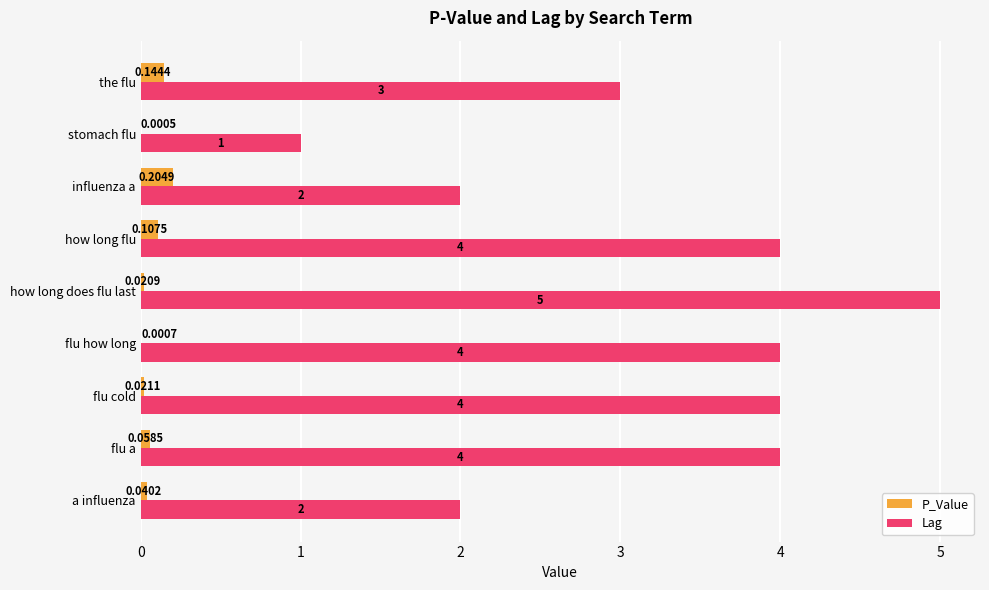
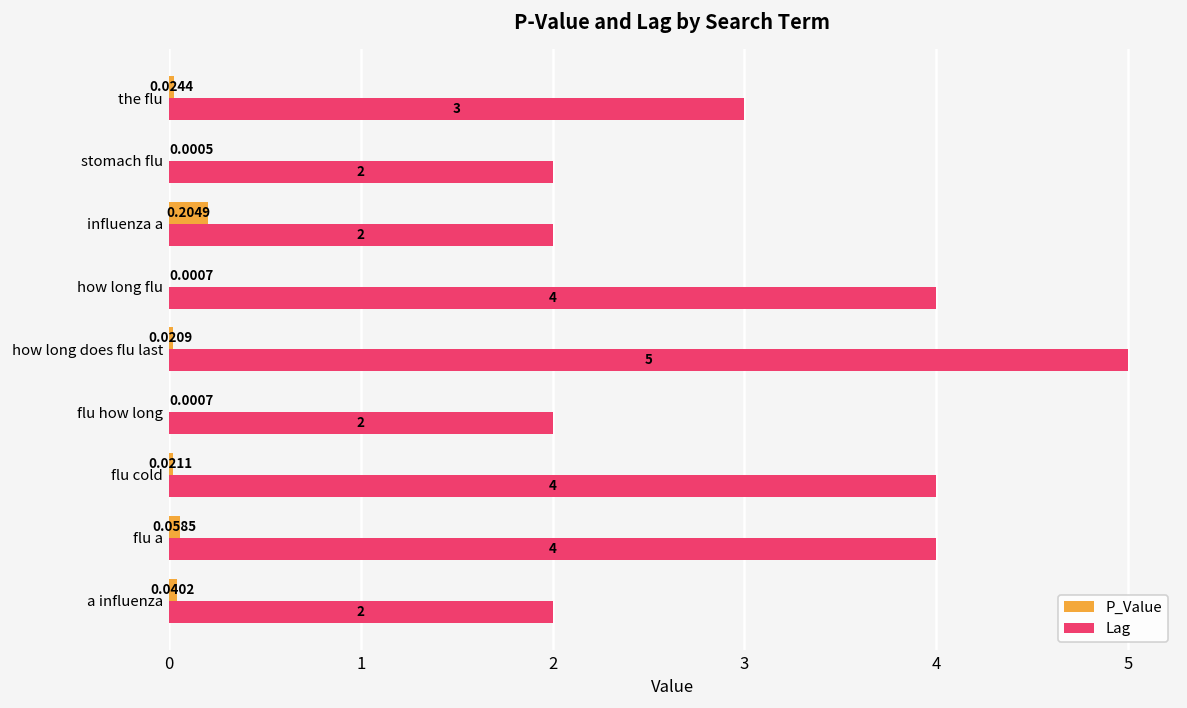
  {
    "P_Value": {
-     "the flu": 0.1444,
+     "the flu": 0.0244,
      "stomach flu": 0.0005,
      "influenza a": 0.2049,
-     "how long flu": 0.1075,
+     "how long flu": 0.0007,
      "how long does flu last": 0.0209,
      "flu how long": 0.0007,
      "flu cold": 0.0211,
      "flu a": 0.0585,
      "a influenza": 0.0402
    },
    "Lag": {
      "the flu": 3,
-     "stomach flu": 1,
+     "stomach flu": 2,
      "influenza a": 2,
      "how long flu": 4,
      "how long does flu last": 5,
-     "flu how long": 4,
+     "flu how long": 2,
      "flu cold": 4,
      "flu a": 4,
      "a influenza": 2
    }
  }
